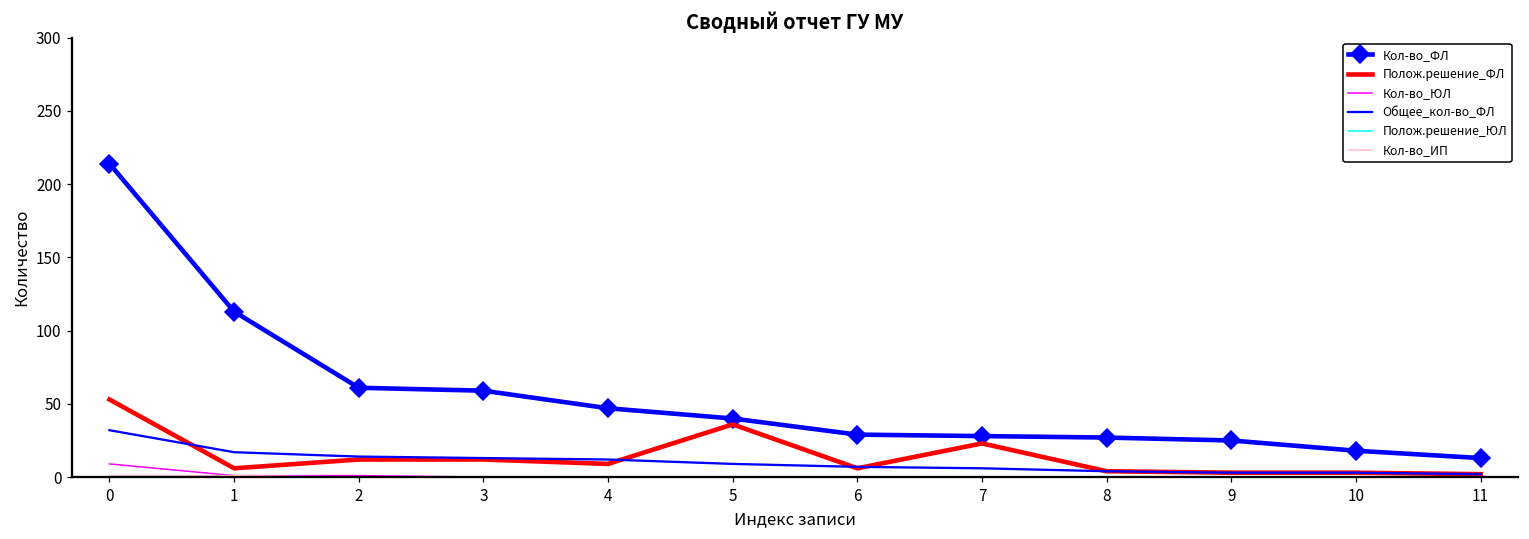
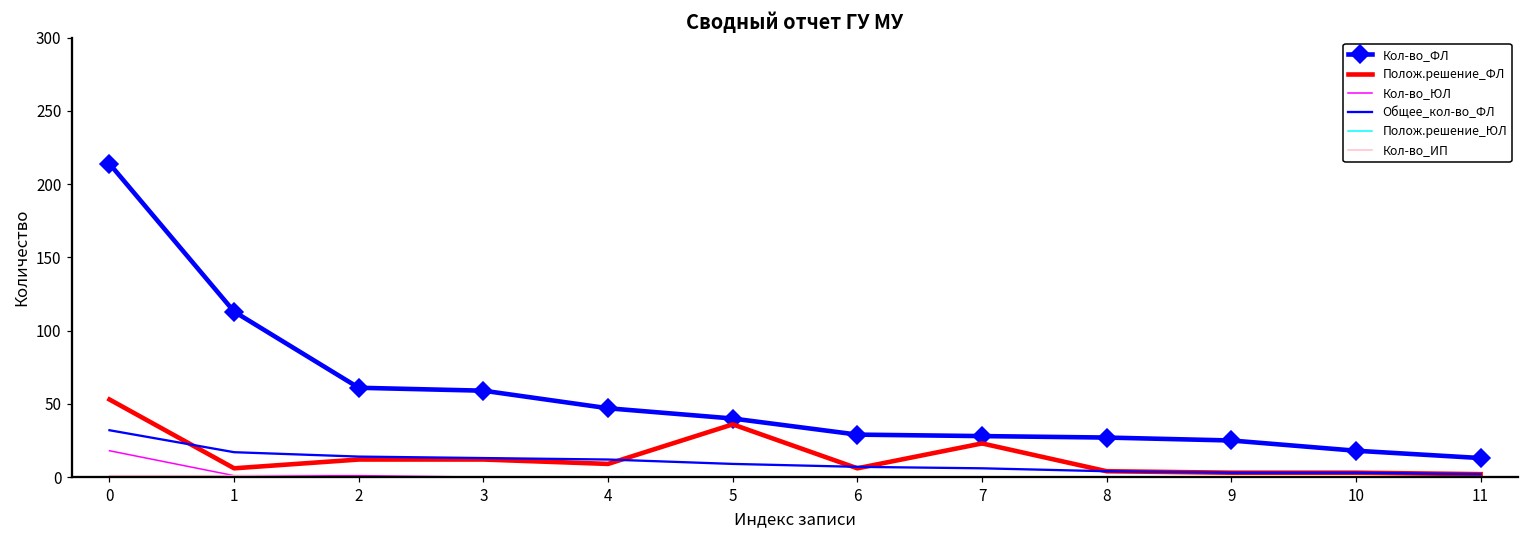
  {
    "Полож.решение_ФЛ": {
      "0": 53,
      "1": 6,
      "2": 12,
      "4": 9,
      "5": 36,
      "7": 23
    },
    "Кол-во_ЮЛ": {
-     "0": 9
+     "0": 18
    }
  }
